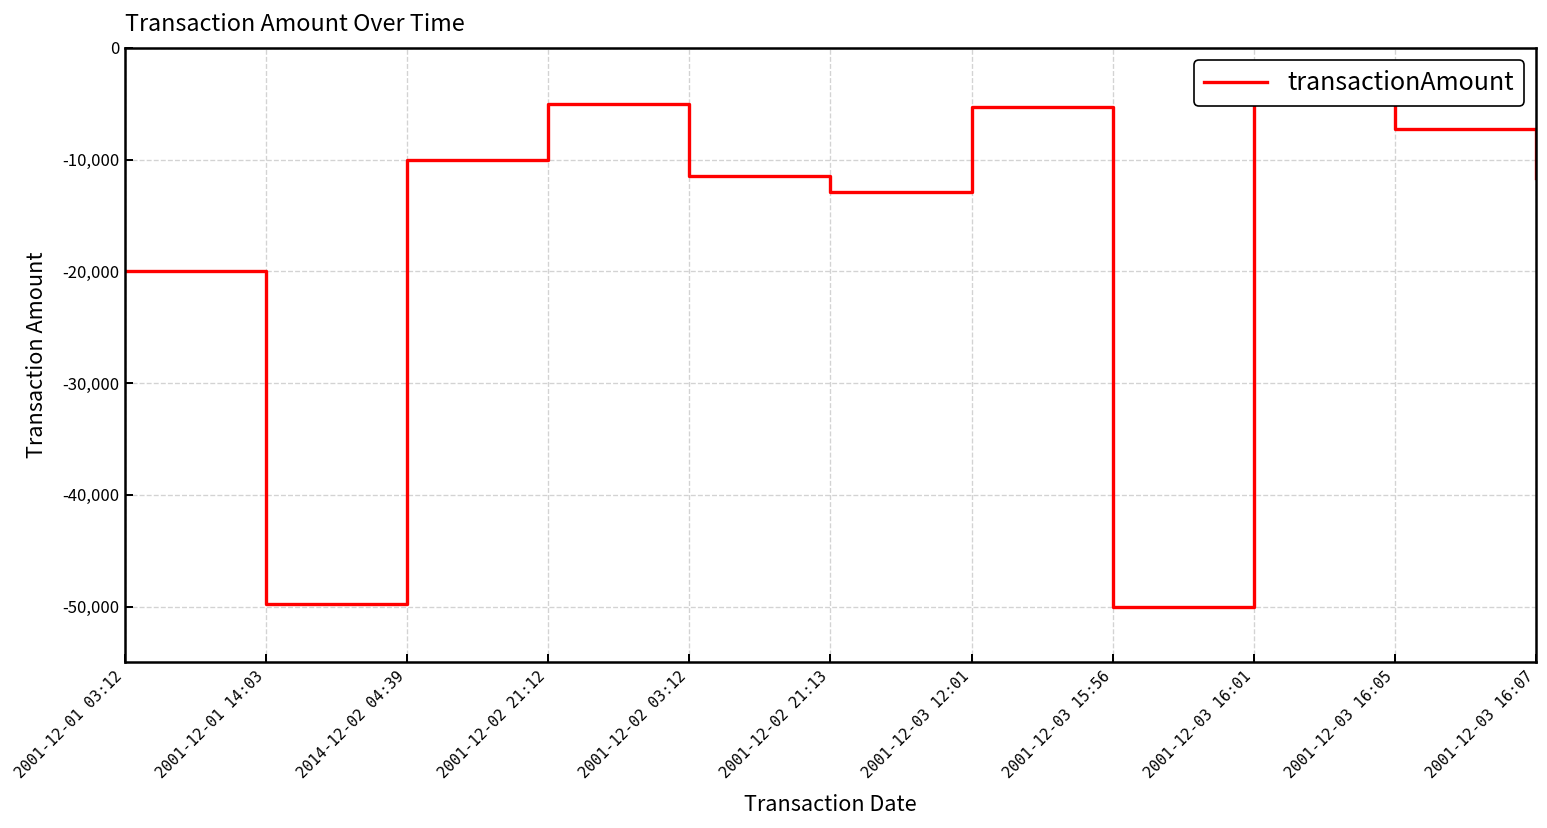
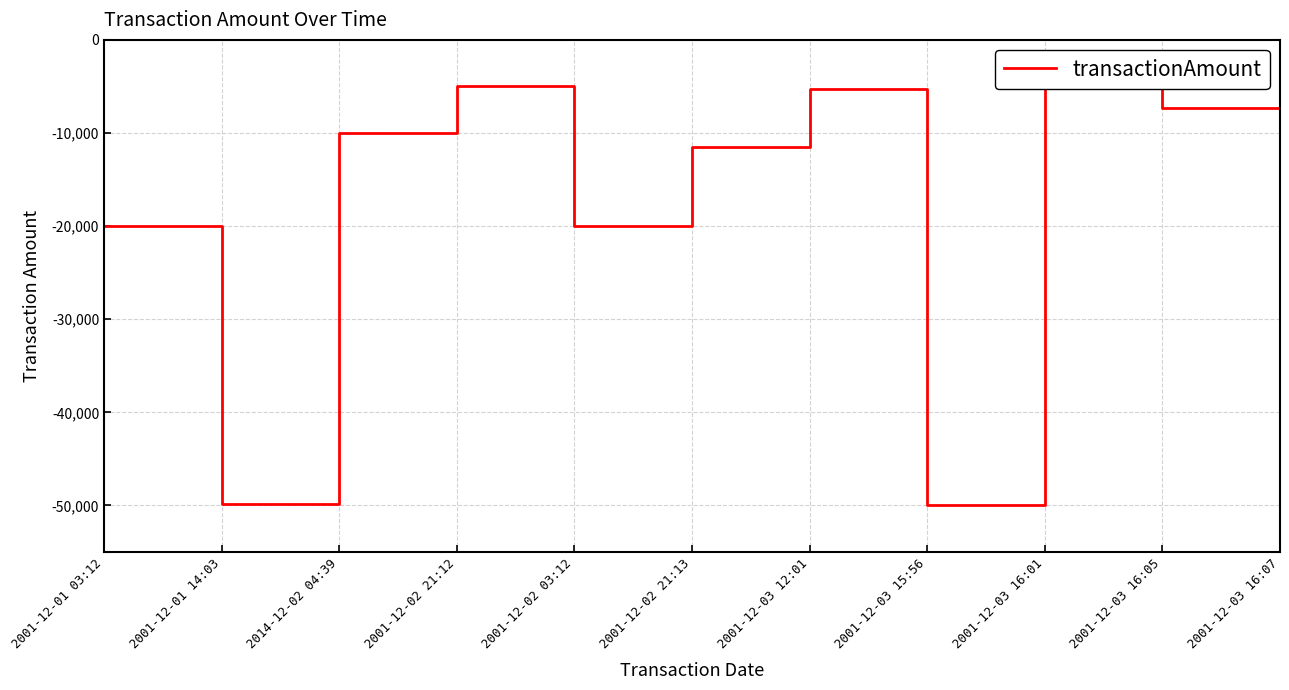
  {
    "2001-12-01 03:12": "-20,000",
    "2001-12-01 14:03": "-50,000",
    "2014-12-02 04:39": "-10,000",
    "2001-12-02 21:12": "-5,000",
-   "2001-12-02 03:12": "-11,000",
-   "2001-12-02 21:13": "-13,000",
+   "2001-12-02 03:12": "-20,000",
+   "2001-12-02 21:13": "-12,000",
    "2001-12-03 12:01": "-5,000",
    "2001-12-03 15:56": "-50,000",
    "2001-12-03 16:05": "-7,000",
    "2001-12-03 16:07": "-12,000"
  }
